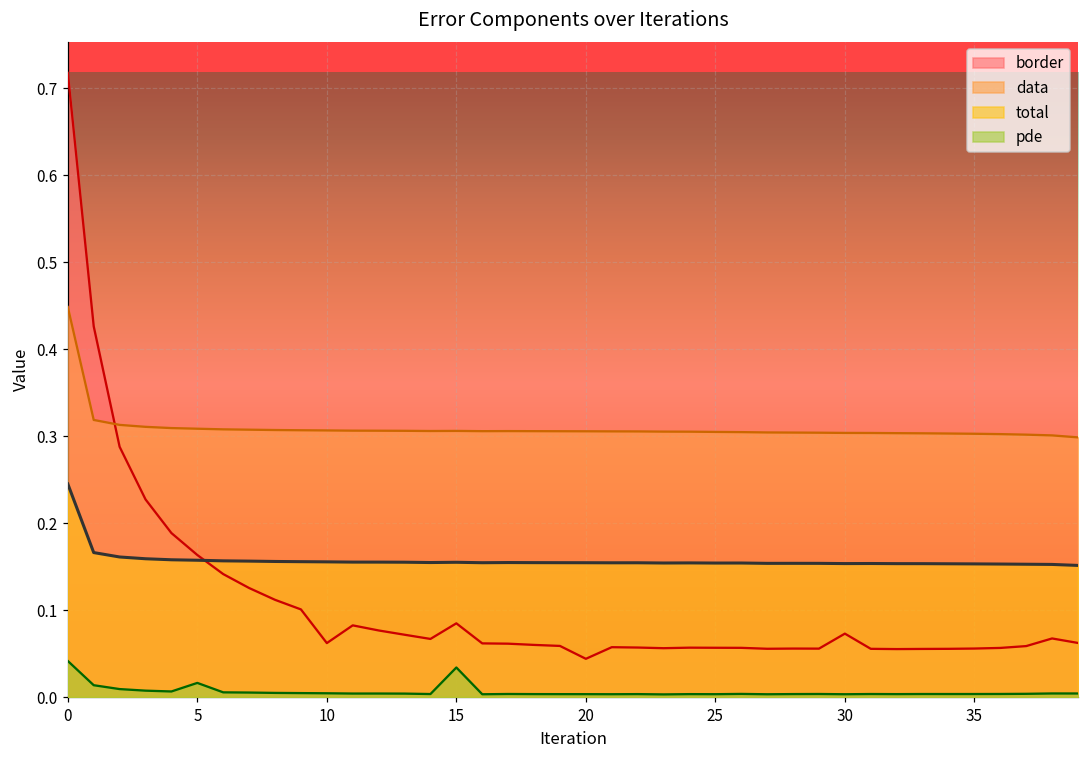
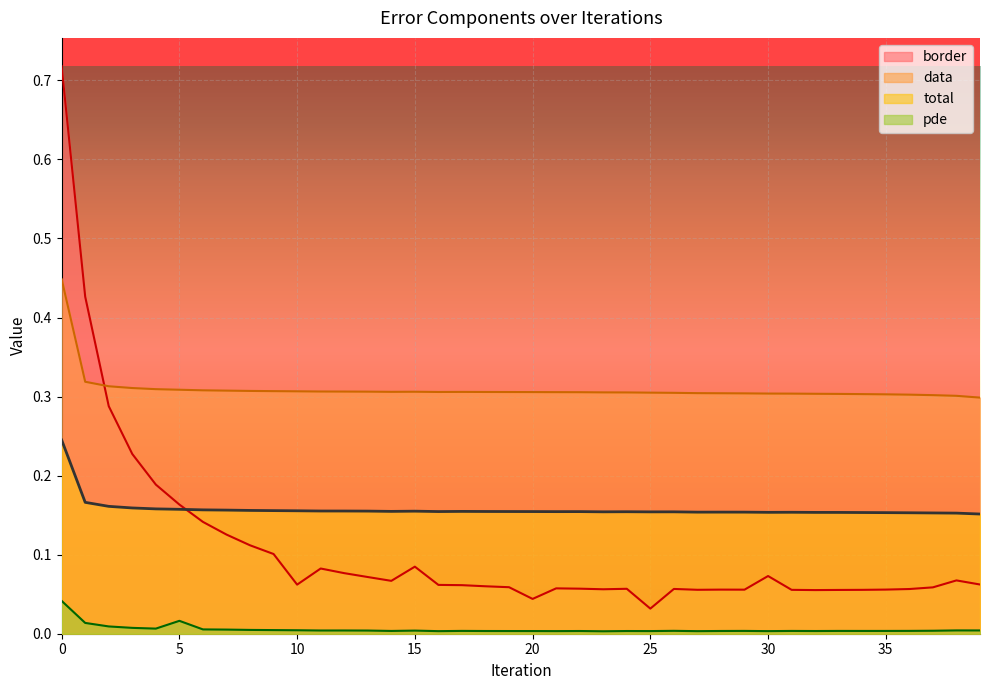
  {
    "border": {
      "0": 0.72,
      "5": 0.16,
      "10": 0.06,
      "15": 0.08,
      "20": 0.04,
-     "25": 0.06,
+     "25": 0.03,
      "30": 0.07,
      "35": 0.06
    },
    "pde": {
      "0": 0.04,
      "5": 0.02,
      "10": 0.00,
-     "15": 0.03,
+     "15": 0.00,
      "20": 0.00,
      "25": 0.00,
      "30": 0.00,
      "35": 0.00
    }
  }
